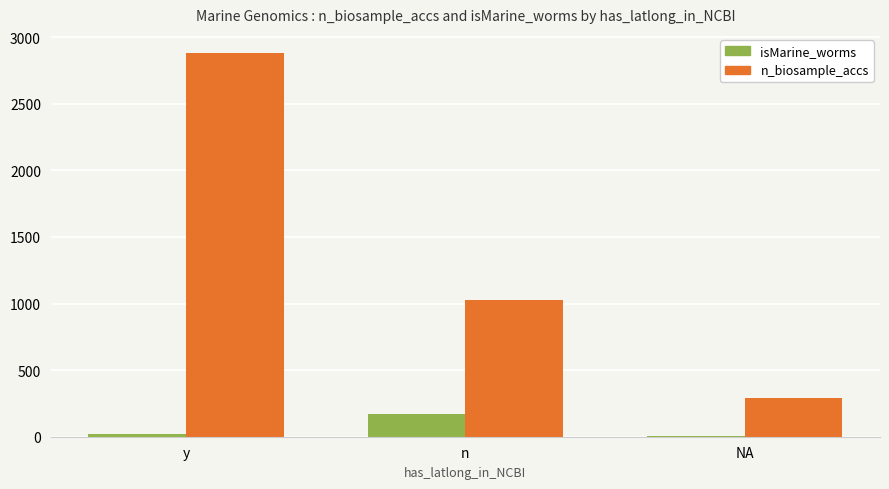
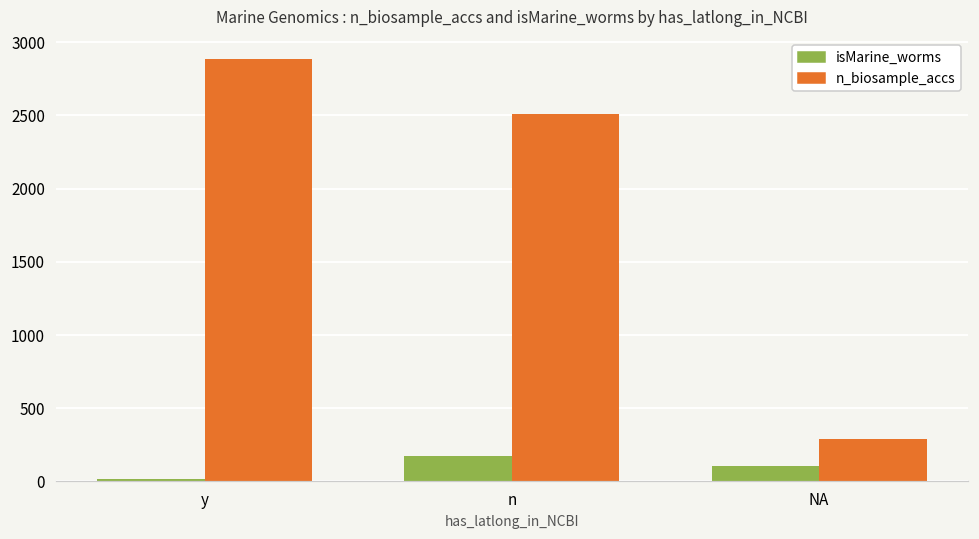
  {
    "isMarine_worms": {
      "n": 170,
-     "NA": 10
+     "NA": 100
    },
    "n_biosample_accs": {
      "y": 2880,
-     "n": 1030,
+     "n": 2510,
      "NA": 290
    }
  }
